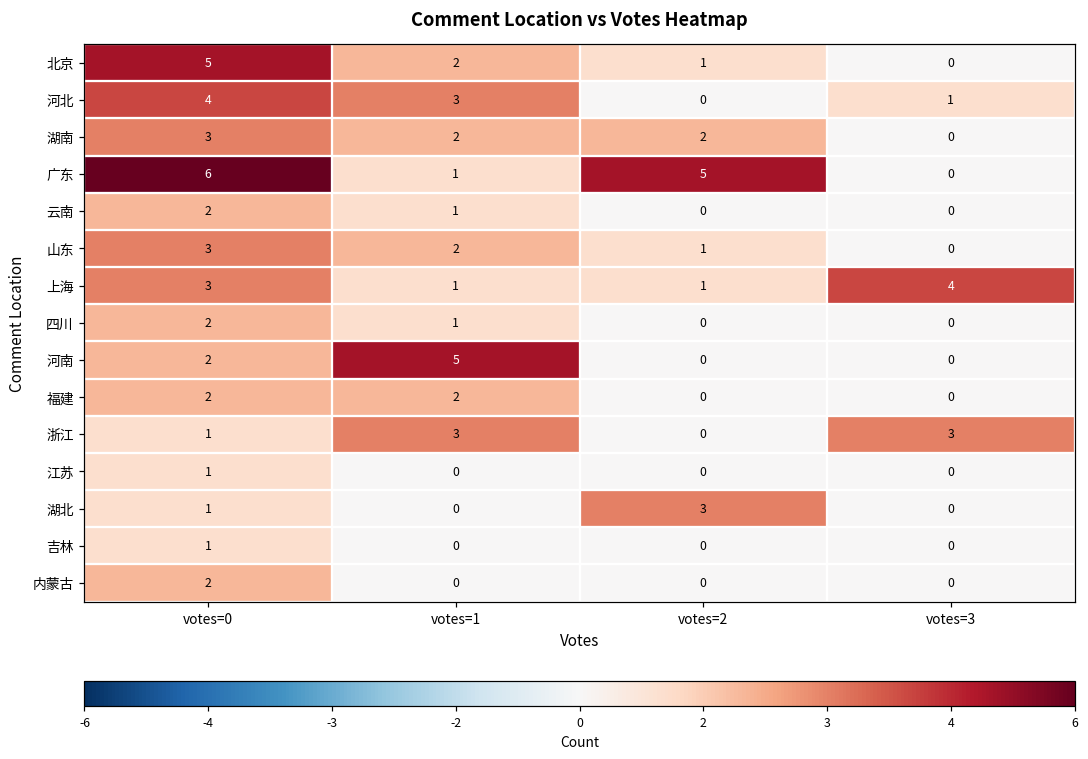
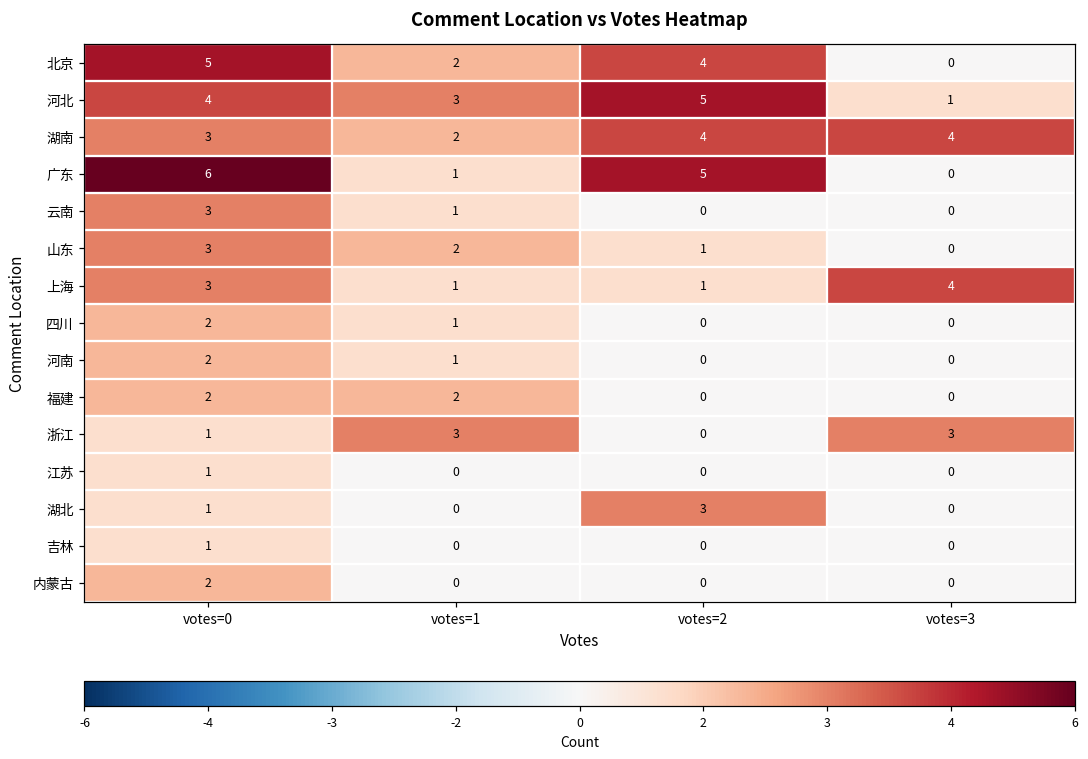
  {
    "北京": {
      "votes=0": 5,
      "votes=1": 2,
-     "votes=2": 1,
+     "votes=2": 4,
      "votes=3": 0
    },
    "河北": {
      "votes=0": 4,
      "votes=1": 3,
-     "votes=2": 0,
+     "votes=2": 5,
      "votes=3": 1
    },
    "湖南": {
      "votes=0": 3,
      "votes=1": 2,
-     "votes=2": 2,
-     "votes=3": 0
+     "votes=2": 4,
+     "votes=3": 4
    },
    "广东": {
      "votes=0": 6,
      "votes=1": 1,
      "votes=2": 5,
      "votes=3": 0
    },
    "云南": {
-     "votes=0": 2,
+     "votes=0": 3,
      "votes=1": 1,
      "votes=2": 0,
      "votes=3": 0
    },
    "山东": {
      "votes=0": 3,
      "votes=1": 2,
      "votes=2": 1,
      "votes=3": 0
    },
    "上海": {
      "votes=0": 3,
      "votes=1": 1,
      "votes=2": 1,
      "votes=3": 4
    },
    "四川": {
      "votes=0": 2,
      "votes=1": 1,
      "votes=2": 0,
      "votes=3": 0
    },
    "河南": {
      "votes=0": 2,
-     "votes=1": 5,
+     "votes=1": 1,
      "votes=2": 0,
      "votes=3": 0
    },
    "福建": {
      "votes=0": 2,
      "votes=1": 2,
      "votes=2": 0,
      "votes=3": 0
    },
    "浙江": {
      "votes=0": 1,
      "votes=1": 3,
      "votes=2": 0,
      "votes=3": 3
    },
    "江苏": {
      "votes=0": 1,
      "votes=1": 0,
      "votes=2": 0,
      "votes=3": 0
    },
    "湖北": {
      "votes=0": 1,
      "votes=1": 0,
      "votes=2": 3,
      "votes=3": 0
    },
    "吉林": {
      "votes=0": 1,
      "votes=1": 0,
      "votes=2": 0,
      "votes=3": 0
    },
    "内蒙古": {
      "votes=0": 2,
      "votes=1": 0,
      "votes=2": 0,
      "votes=3": 0
    }
  }
